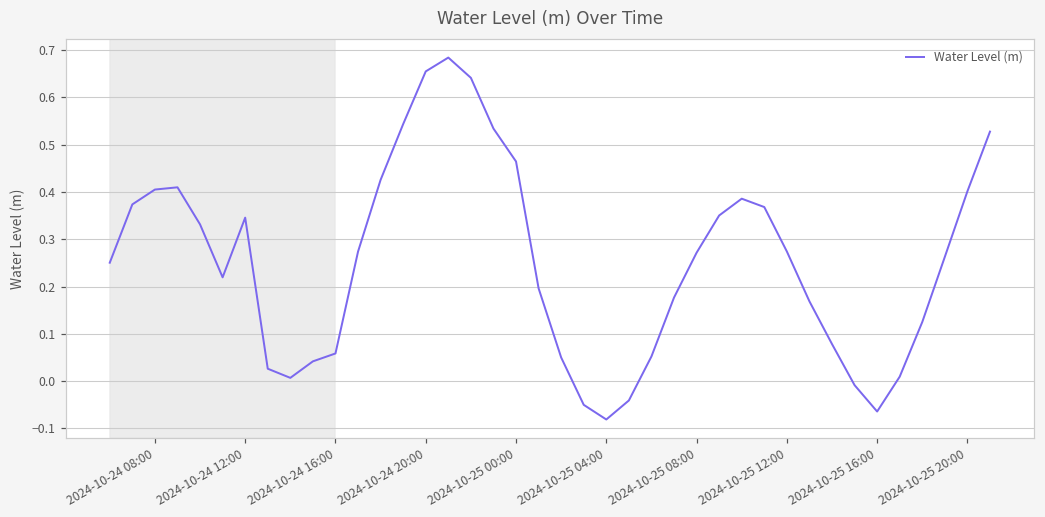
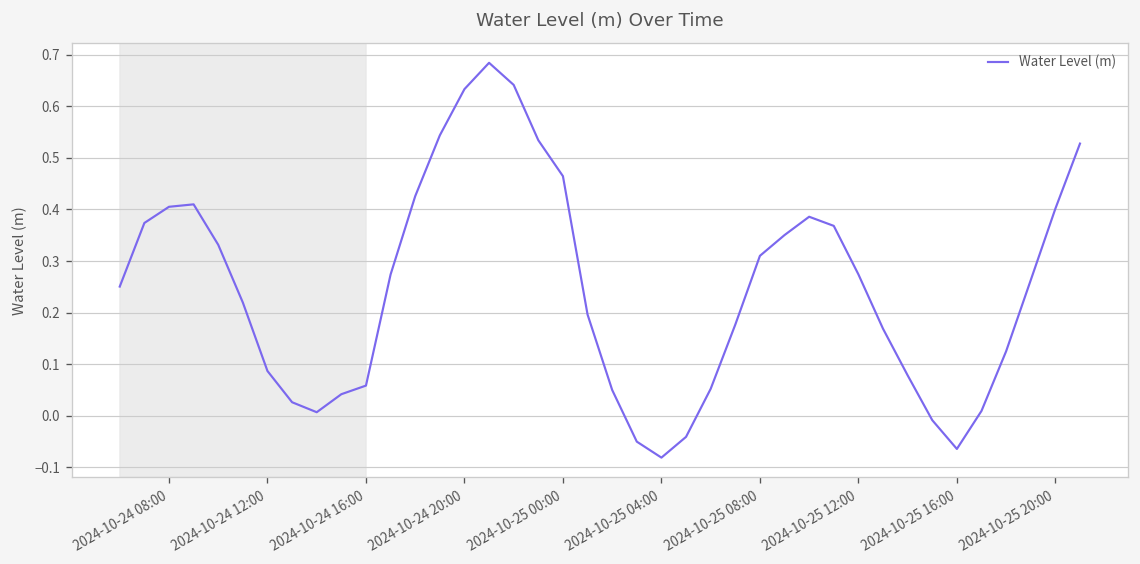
  {
    "2024-10-24 08:00": 0.41,
-   "2024-10-24 12:00": 0.35,
+   "2024-10-24 12:00": 0.09,
    "2024-10-24 16:00": 0.06,
-   "2024-10-24 20:00": 0.66,
+   "2024-10-24 20:00": 0.63,
    "2024-10-25 00:00": 0.46,
    "2024-10-25 04:00": -0.08,
-   "2024-10-25 08:00": 0.27,
+   "2024-10-25 08:00": 0.31,
    "2024-10-25 12:00": 0.27,
    "2024-10-25 16:00": -0.06,
    "2024-10-25 20:00": 0.40
  }
